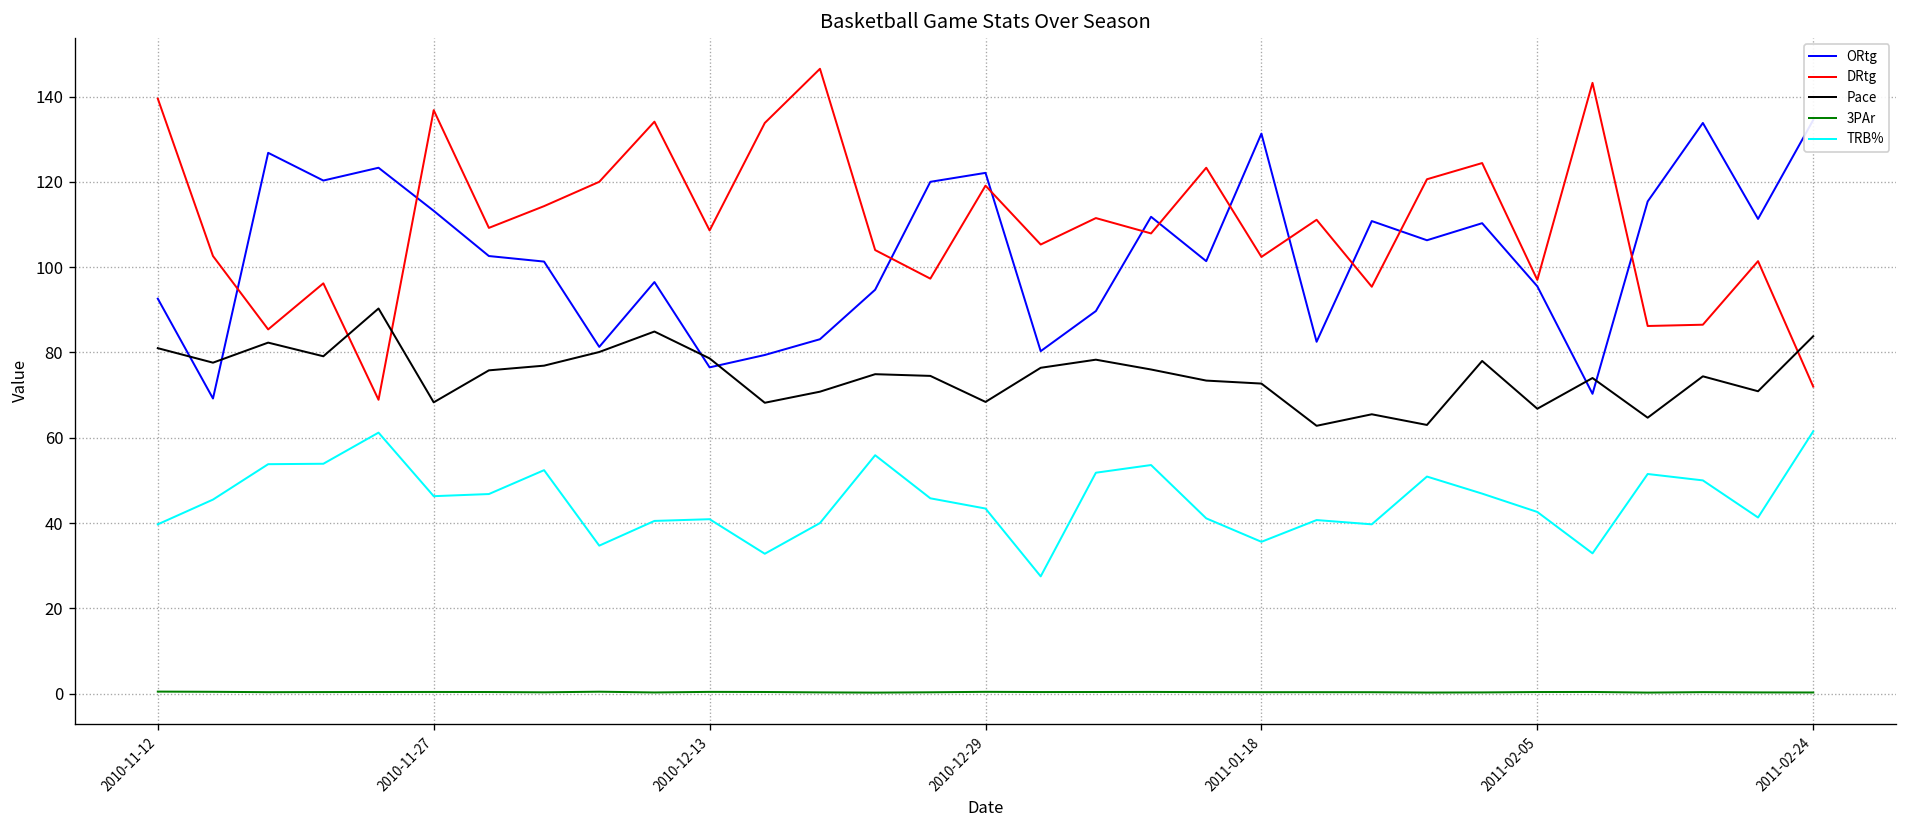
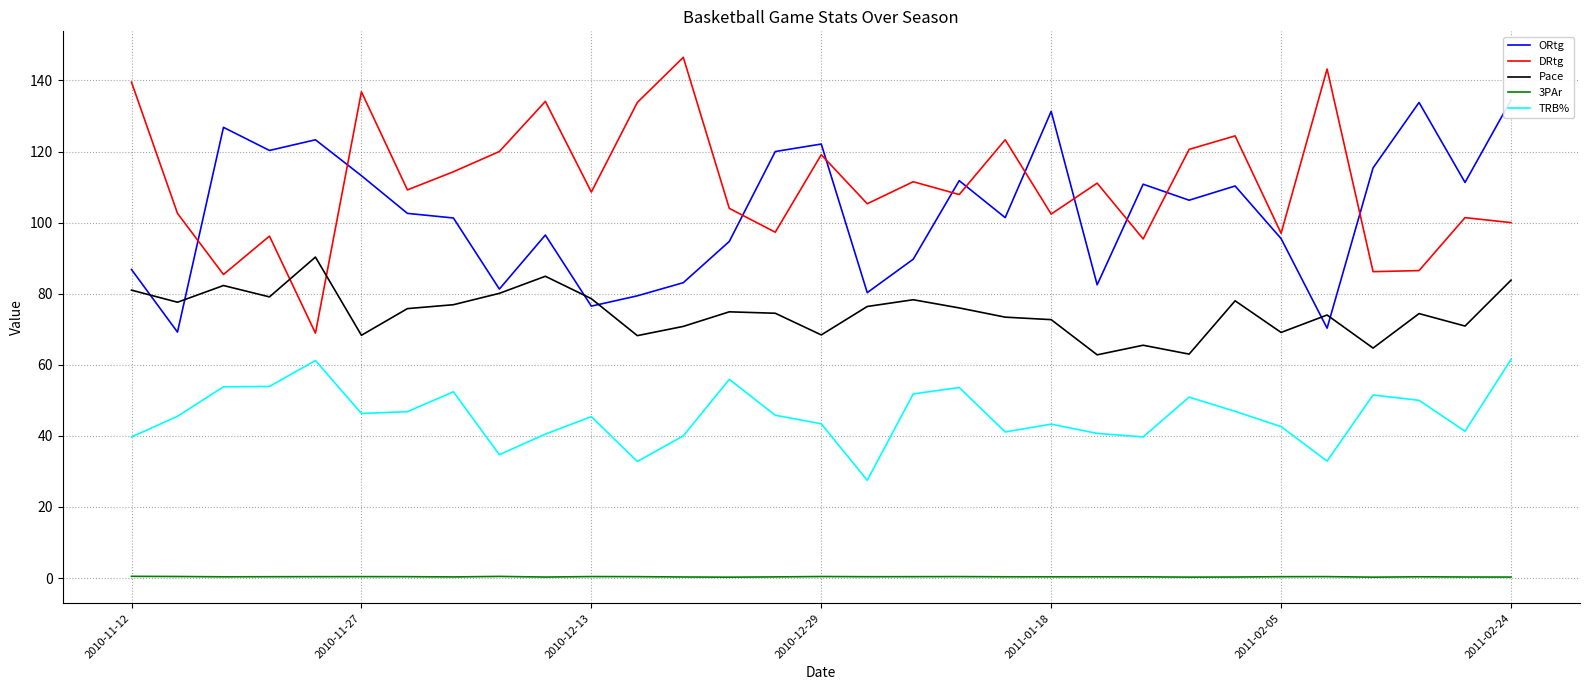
  {
    "ORtg": {
-     "2010-11-12": 93,
+     "2010-11-12": 87,
      "2010-11-27": 113,
      "2010-12-13": 77,
      "2010-12-29": 122,
      "2011-01-18": 131,
      "2011-02-05": 96
    },
    "DRtg": {
      "2010-11-12": 140,
      "2010-11-27": 137,
      "2010-12-13": 109,
      "2010-12-29": 119,
      "2011-01-18": 102,
      "2011-02-05": 97,
-     "2011-02-24": 72
+     "2011-02-24": 100
    },
    "Pace": {
      "2010-11-12": 81,
      "2010-11-27": 68,
      "2010-12-13": 79,
      "2010-12-29": 68,
      "2011-01-18": 73,
-     "2011-02-05": 67,
+     "2011-02-05": 69,
      "2011-02-24": 84
    },
    "3PAr": {
      "2010-11-12": 0,
      "2010-11-27": 0,
      "2010-12-13": 0,
      "2010-12-29": 0,
      "2011-01-18": 0,
      "2011-02-05": 0,
      "2011-02-24": 0
    },
    "TRB%": {
      "2010-11-12": 40,
      "2010-11-27": 46,
-     "2010-12-13": 41,
+     "2010-12-13": 45,
      "2010-12-29": 43,
-     "2011-01-18": 36,
+     "2011-01-18": 43,
      "2011-02-05": 43,
      "2011-02-24": 62
    }
  }
